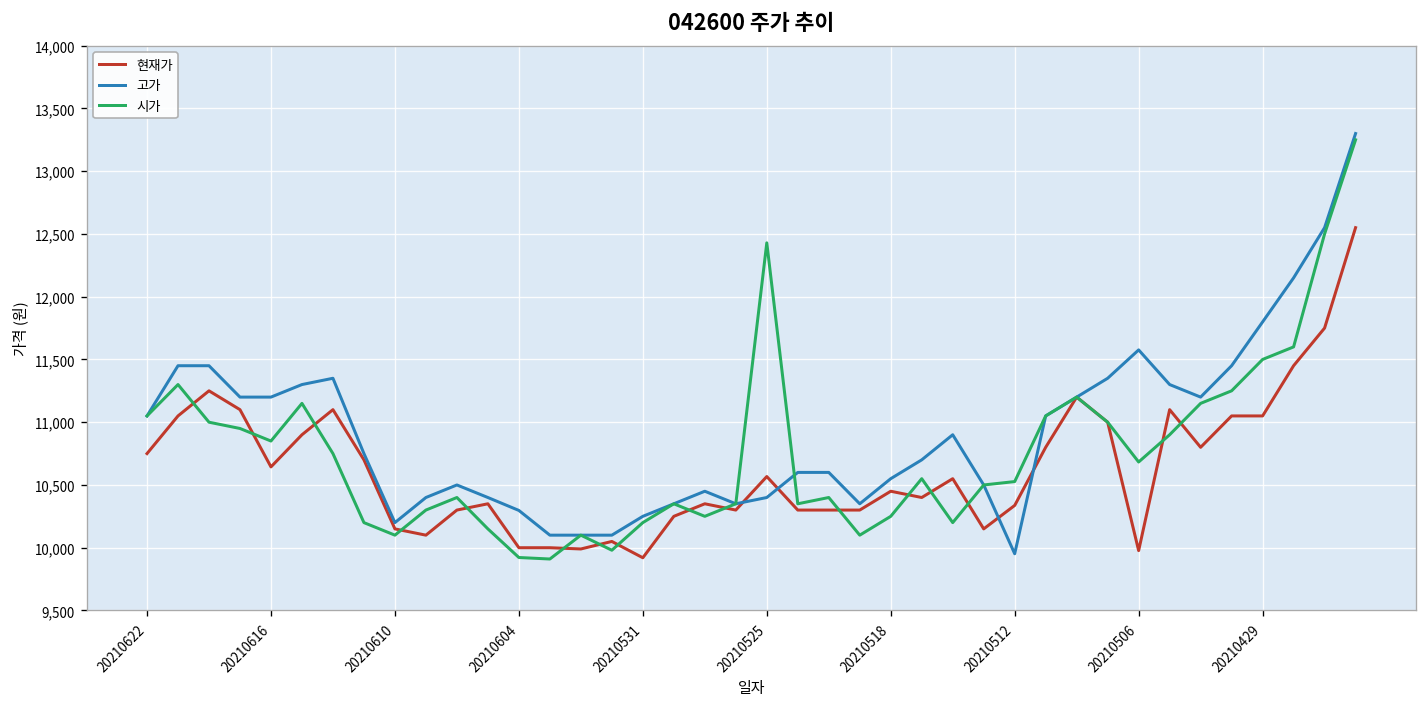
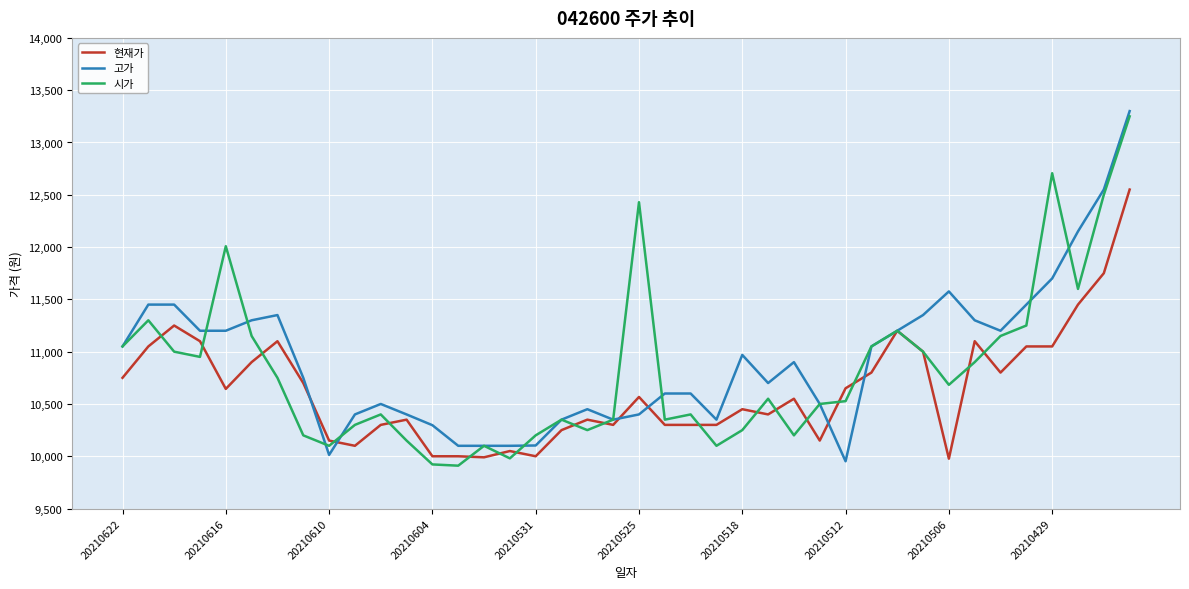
  {
    "현재가": {
      "20210622": "10,750",
      "20210616": "10,640",
      "20210610": "10,150",
      "20210604": "10,000",
-     "20210531": "9,920",
+     "20210531": "10,000",
      "20210525": "10,570",
      "20210518": "10,450",
-     "20210512": "10,340",
+     "20210512": "10,650",
      "20210506": "9,980",
      "20210429": "11,050"
    },
    "고가": {
      "20210616": "11,200",
-     "20210610": "10,200",
+     "20210610": "10,010",
      "20210604": "10,300",
-     "20210531": "10,250",
+     "20210531": "10,100",
      "20210525": "10,400",
-     "20210518": "10,550",
+     "20210518": "10,970",
      "20210512": "9,950",
      "20210506": "11,580",
-     "20210429": "11,800"
+     "20210429": "11,700"
    },
    "시가": {
-     "20210616": "10,850",
+     "20210616": "12,010",
      "20210610": "10,100",
      "20210604": "9,920",
      "20210531": "10,200",
      "20210525": "12,430",
      "20210518": "10,250",
      "20210512": "10,530",
      "20210506": "10,680",
-     "20210429": "11,500"
+     "20210429": "12,710"
    }
  }
